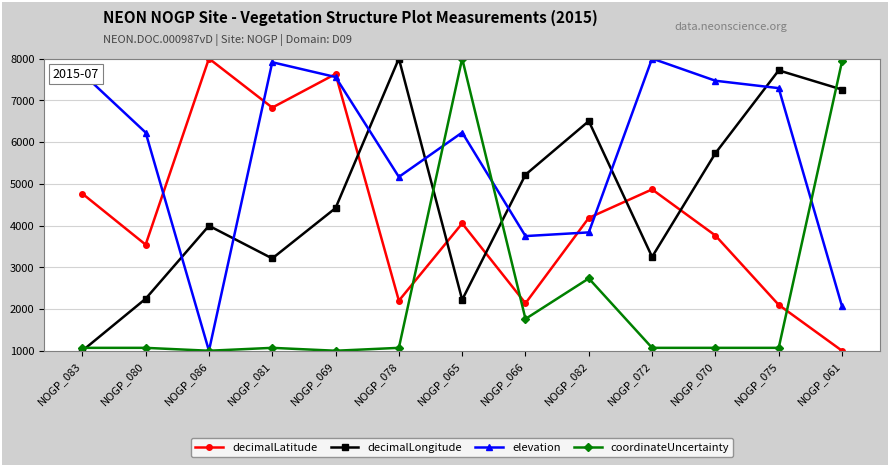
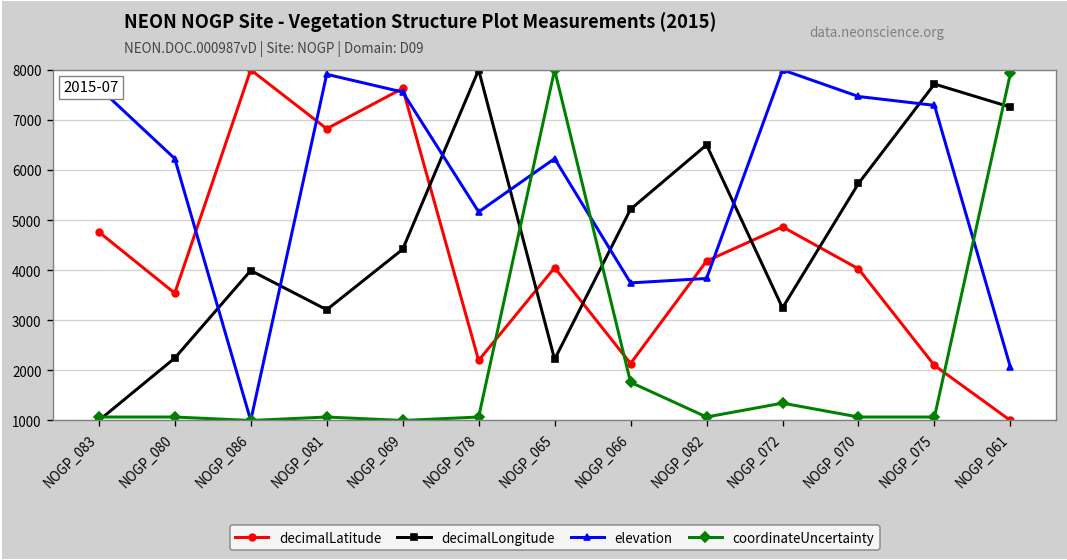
  {
    "decimalLatitude": {
      "NOGP_083": 4800,
      "NOGP_080": 3500,
      "NOGP_086": 8000,
      "NOGP_081": 6800,
      "NOGP_069": 7600,
      "NOGP_078": 2200,
      "NOGP_065": 4100,
      "NOGP_066": 2100,
      "NOGP_082": 4200,
      "NOGP_072": 4900,
-     "NOGP_070": 3800,
+     "NOGP_070": 4000,
      "NOGP_075": 2100,
      "NOGP_061": 1000
    },
    "decimalLongitude": {
      "NOGP_083": 1000,
      "NOGP_080": 2200,
      "NOGP_086": 4000,
      "NOGP_081": 3200,
      "NOGP_069": 4400,
      "NOGP_078": 8000,
      "NOGP_065": 2200,
      "NOGP_066": 5200,
      "NOGP_082": 6500,
      "NOGP_072": 3200,
      "NOGP_070": 5700,
      "NOGP_075": 7700,
      "NOGP_061": 7300
    },
    "elevation": {
      "NOGP_080": 6200,
      "NOGP_081": 7900,
      "NOGP_069": 7600,
      "NOGP_078": 5200,
      "NOGP_065": 6200,
      "NOGP_066": 3700,
      "NOGP_082": 3800,
      "NOGP_072": 8000,
      "NOGP_070": 7500,
      "NOGP_075": 7300,
      "NOGP_061": 2100
    },
    "coordinateUncertainty": {
      "NOGP_083": 1100,
      "NOGP_080": 1100,
      "NOGP_081": 1100,
      "NOGP_069": 1000,
      "NOGP_078": 1100,
      "NOGP_065": 8000,
      "NOGP_066": 1800,
-     "NOGP_082": 2700,
-     "NOGP_072": 1100,
+     "NOGP_082": 1100,
+     "NOGP_072": 1300,
      "NOGP_070": 1100,
      "NOGP_075": 1100,
      "NOGP_061": 7900
    }
  }
